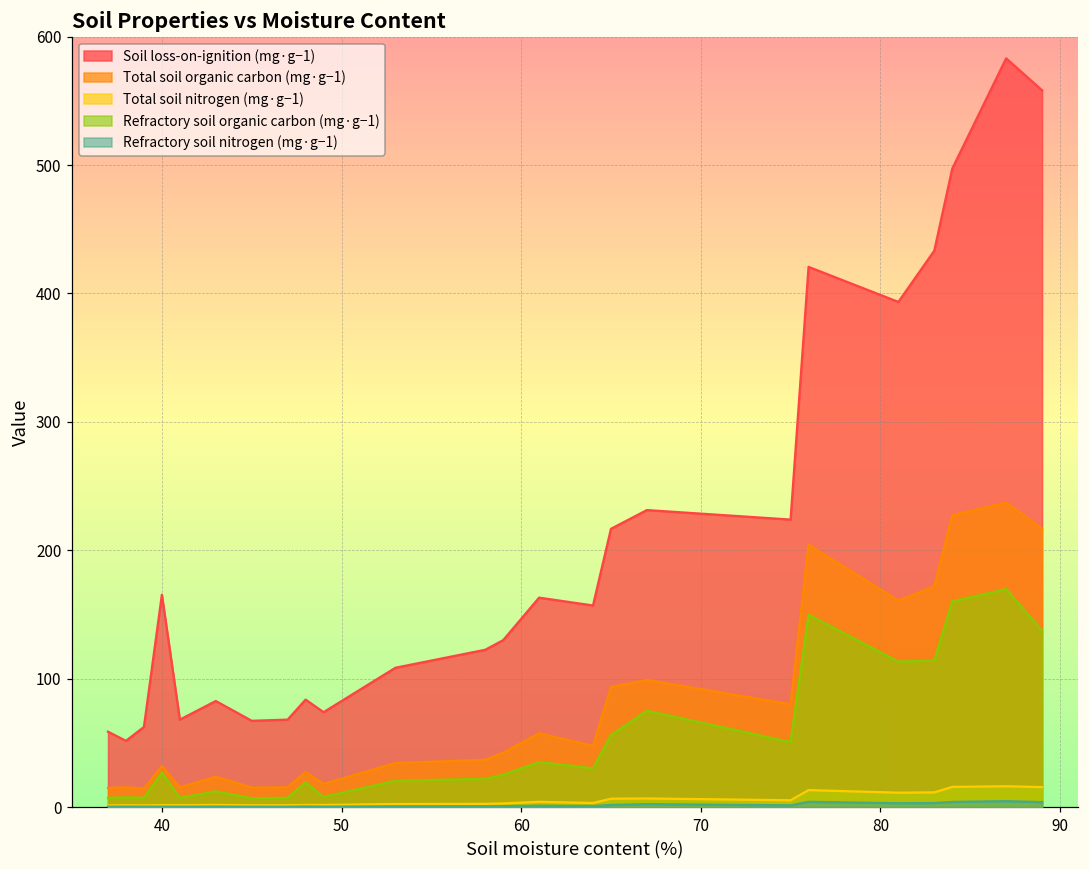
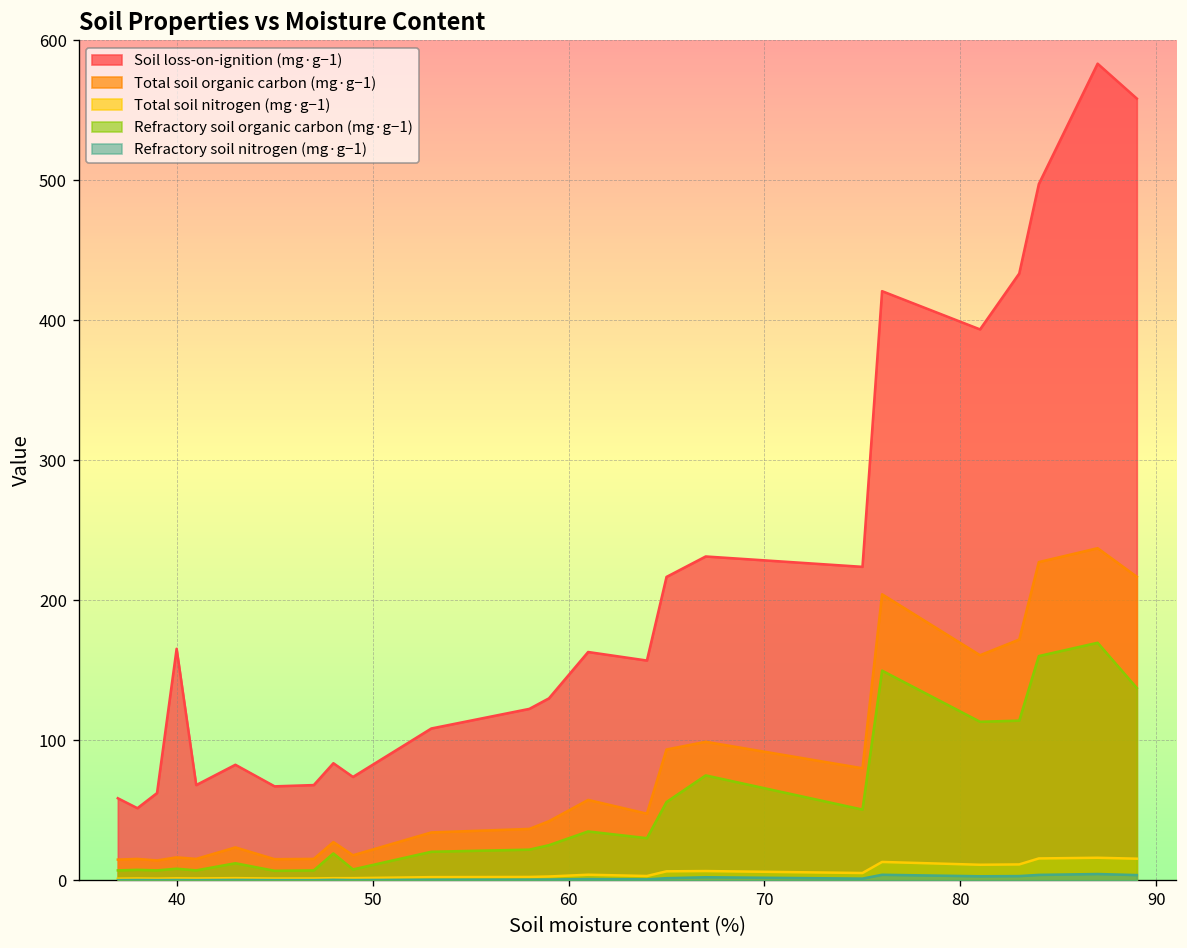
  {
    "Soil loss-on-ignition (mg·g−1)": {
      "40": 165
    },
    "Total soil organic carbon (mg·g−1)": {
-     "40": 32
+     "40": 17
    },
    "Refractory soil organic carbon (mg·g−1)": {
-     "40": 27
+     "40": 8
    }
  }
